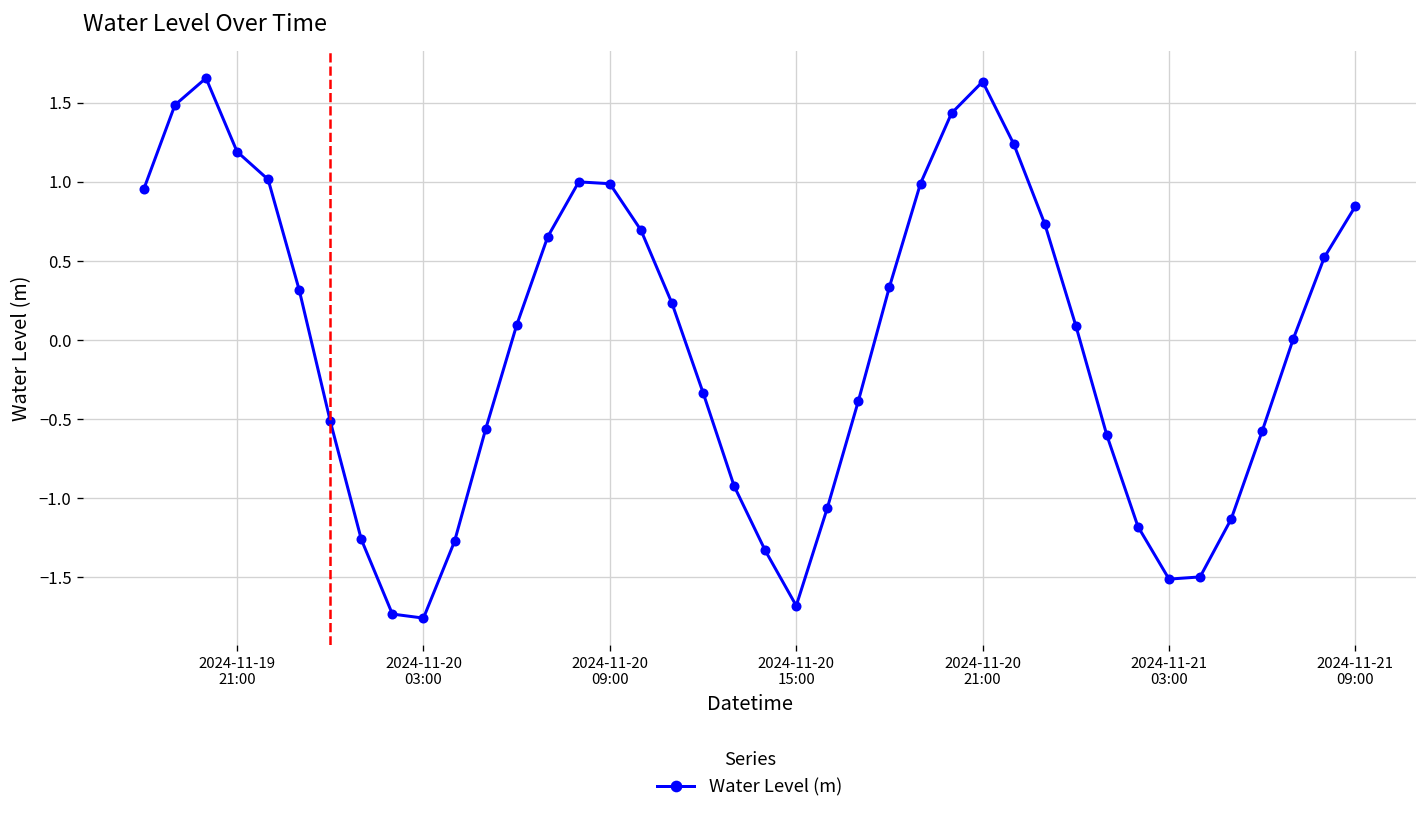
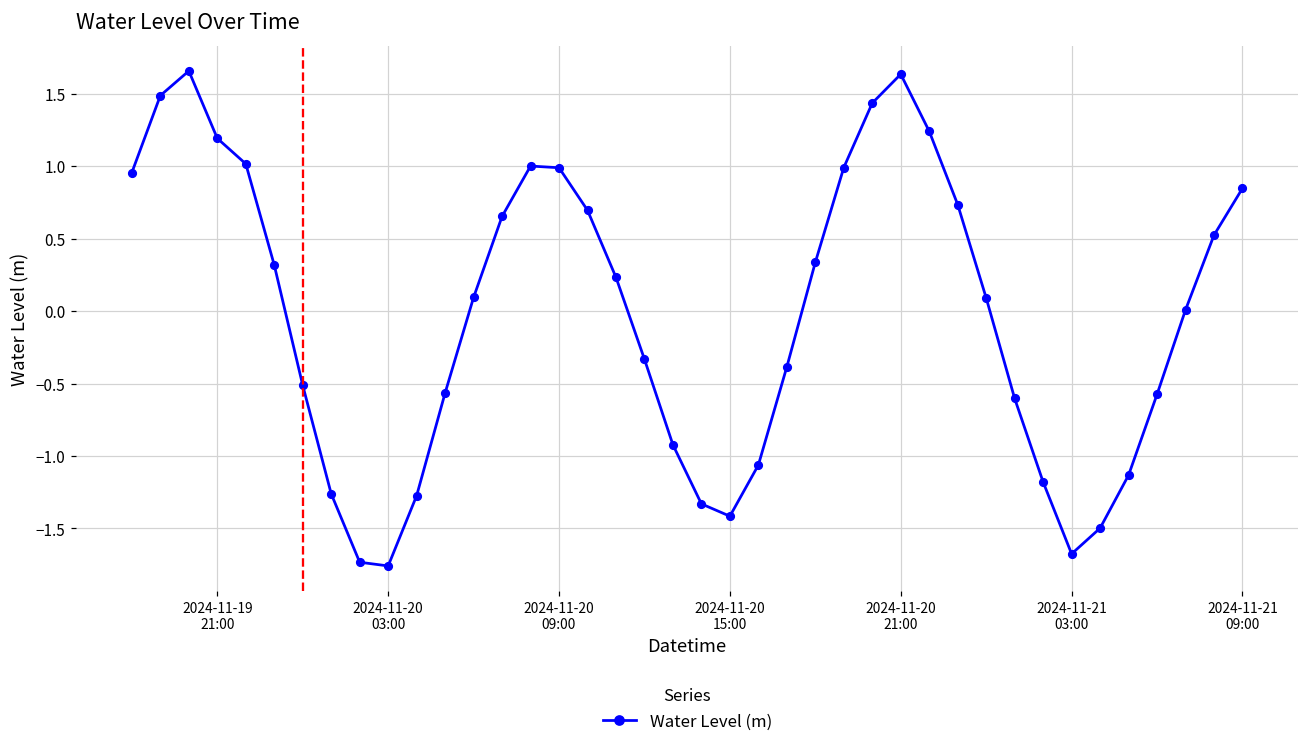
  {
    "2024-11-19 21:00": 1.19,
    "2024-11-20 03:00": -1.76,
    "2024-11-20 09:00": 0.99,
-   "2024-11-20 15:00": -1.68,
+   "2024-11-20 15:00": -1.42,
    "2024-11-20 21:00": 1.63,
-   "2024-11-21 03:00": -1.51,
+   "2024-11-21 03:00": -1.68,
    "2024-11-21 09:00": 0.85
  }
